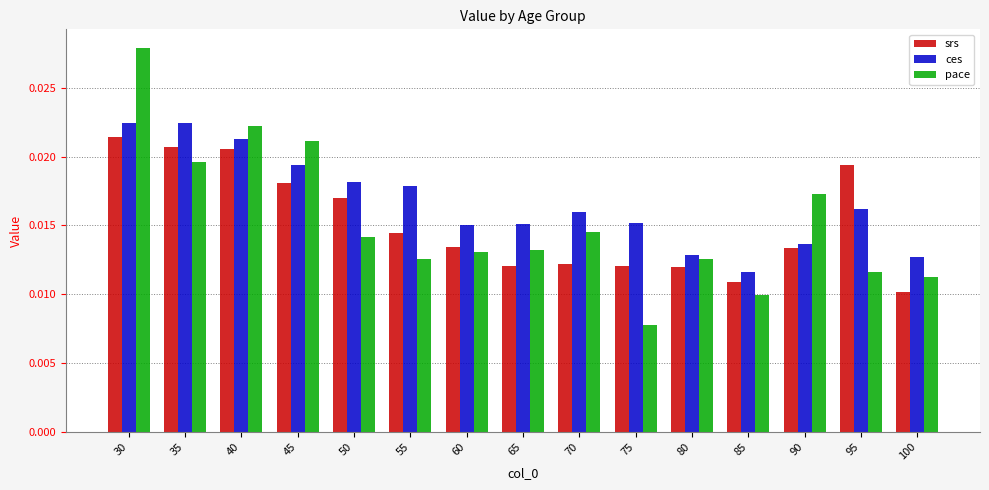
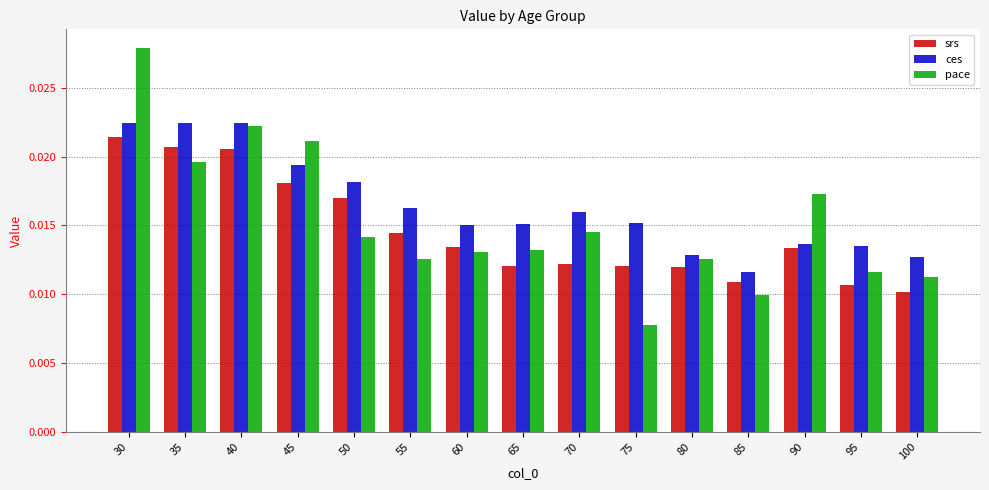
  {
    "srs": {
      "30": 0.0214,
      "35": 0.0207,
      "40": 0.0205,
      "45": 0.0181,
      "50": 0.0170,
      "55": 0.0145,
      "60": 0.0134,
      "65": 0.0121,
      "70": 0.0122,
      "75": 0.0121,
      "80": 0.0120,
      "85": 0.0109,
      "90": 0.0133,
-     "95": 0.0194,
+     "95": 0.0106,
      "100": 0.0101
    },
    "ces": {
      "30": 0.0224,
      "35": 0.0224,
-     "40": 0.0213,
+     "40": 0.0225,
      "45": 0.0194,
      "50": 0.0181,
-     "55": 0.0179,
+     "55": 0.0163,
      "60": 0.0151,
      "65": 0.0151,
      "70": 0.0160,
      "75": 0.0152,
      "80": 0.0129,
      "85": 0.0116,
      "90": 0.0136,
-     "95": 0.0162,
+     "95": 0.0135,
      "100": 0.0127
    },
    "pace": {
      "30": 0.0279,
      "35": 0.0196,
      "40": 0.0222,
      "45": 0.0212,
      "50": 0.0141,
      "55": 0.0125,
      "60": 0.0130,
      "65": 0.0132,
      "70": 0.0146,
      "75": 0.0078,
      "80": 0.0126,
      "85": 0.0100,
      "90": 0.0173,
      "95": 0.0116,
      "100": 0.0113
    }
  }
